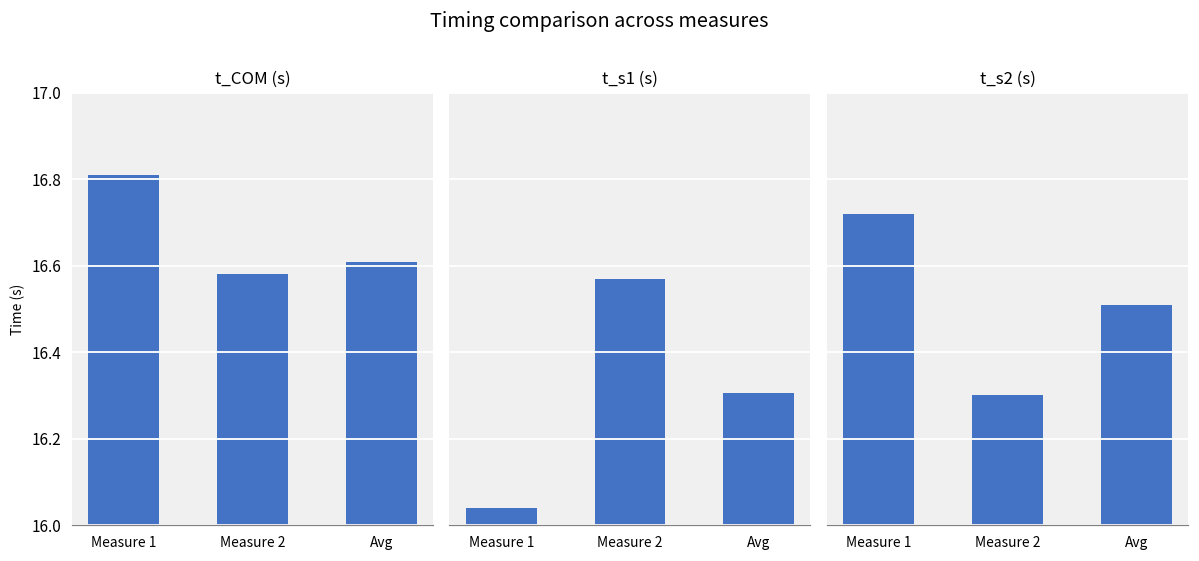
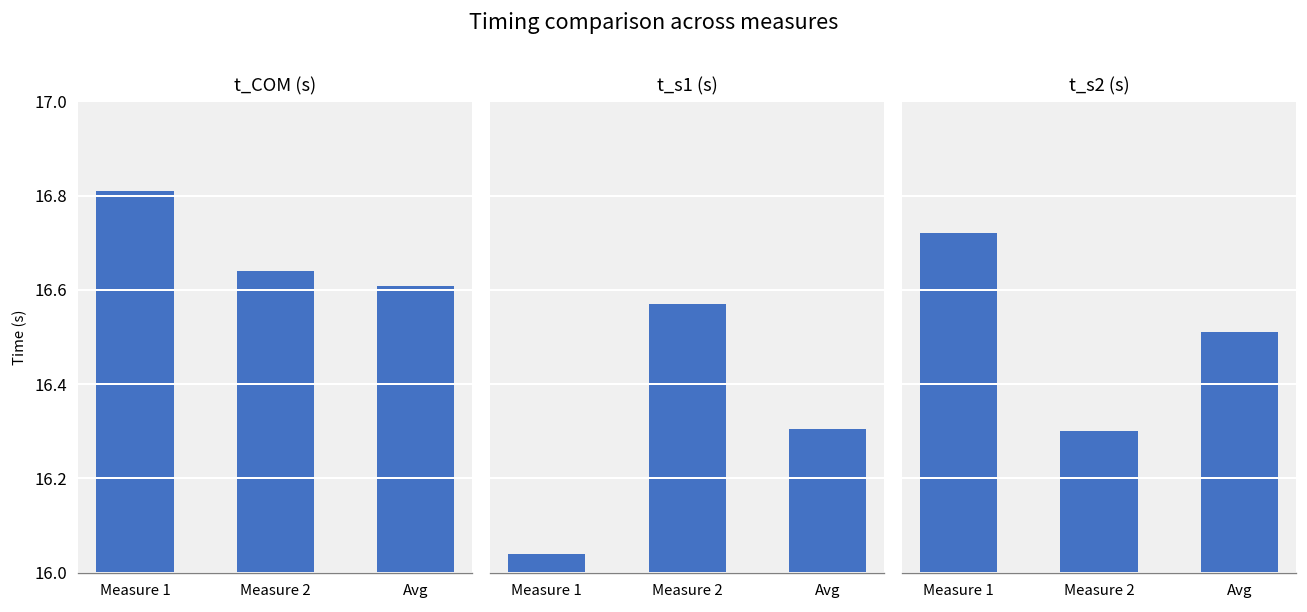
  {
    "t_COM (s)": {
      "Measure 1": 16.81,
-     "Measure 2": 16.58,
+     "Measure 2": 16.64,
      "Avg": 16.61
    }
  }
